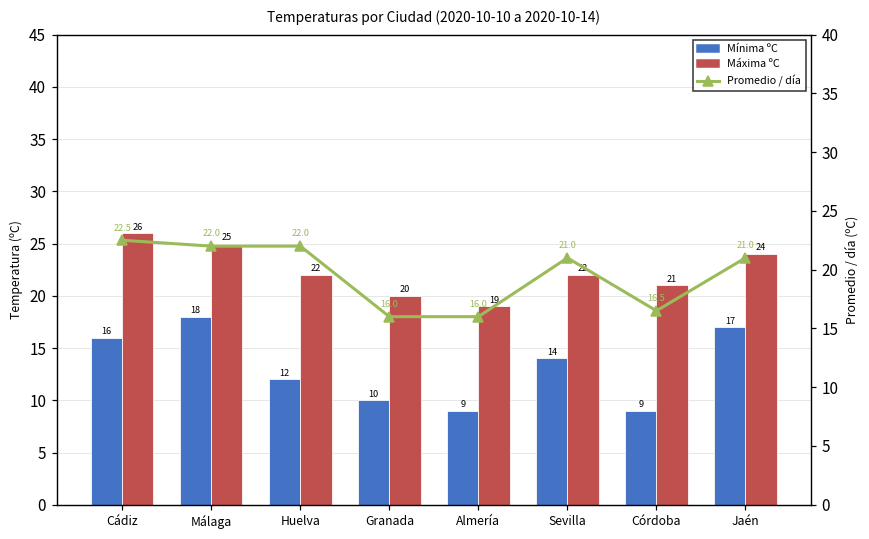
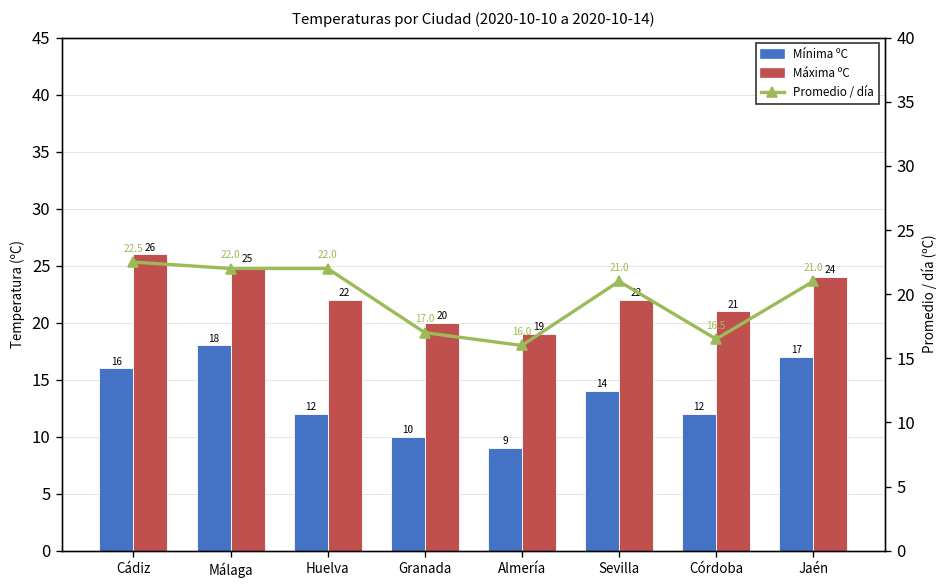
  {
    "Mínima ºC": {
      "Cádiz": 16,
      "Málaga": 18,
      "Huelva": 12,
      "Granada": 10,
      "Almería": 9,
      "Sevilla": 14,
-     "Córdoba": 9,
+     "Córdoba": 12,
      "Jaén": 17
    },
    "Máxima ºC": {
      "Cádiz": 26,
      "Málaga": 25,
      "Huelva": 22,
      "Granada": 20,
      "Almería": 19,
      "Sevilla": 22,
      "Córdoba": 21,
      "Jaén": 24
    },
    "Promedio / día": {
      "Cádiz": 22.5,
      "Málaga": 22.0,
      "Huelva": 22.0,
-     "Granada": 16.0,
+     "Granada": 17.0,
      "Almería": 16.0,
      "Sevilla": 21.0,
      "Córdoba": 16.5,
      "Jaén": 21.0
    }
  }
